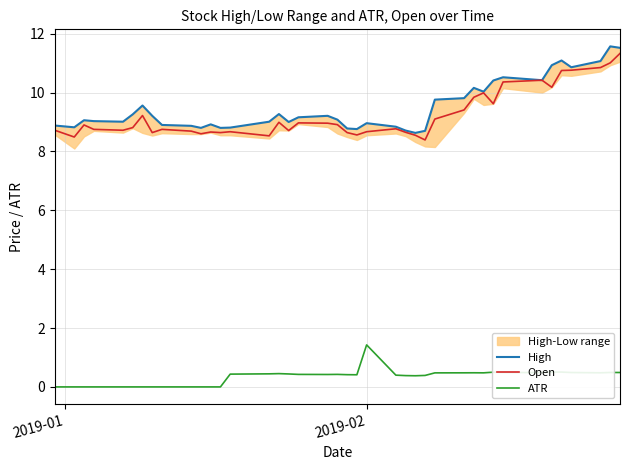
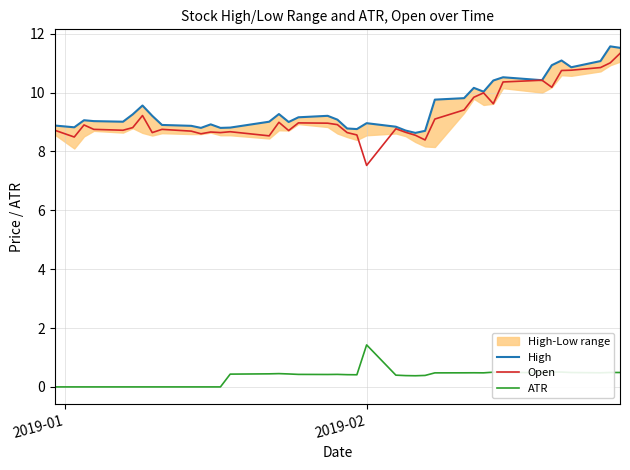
  {
    "High-Low range": {
      "2019-02": 9.0
    },
    "Open": {
-     "2019-02": 8.7
+     "2019-02": 7.5
    },
    "ATR": {
      "2019-02": 1.4
    }
  }
